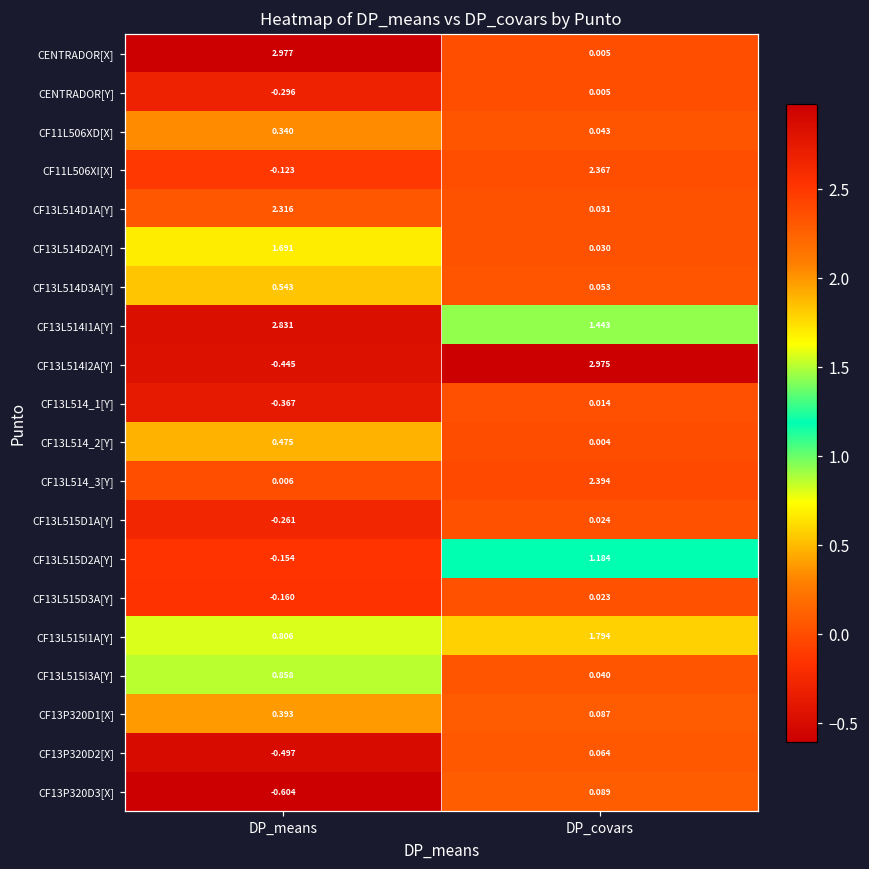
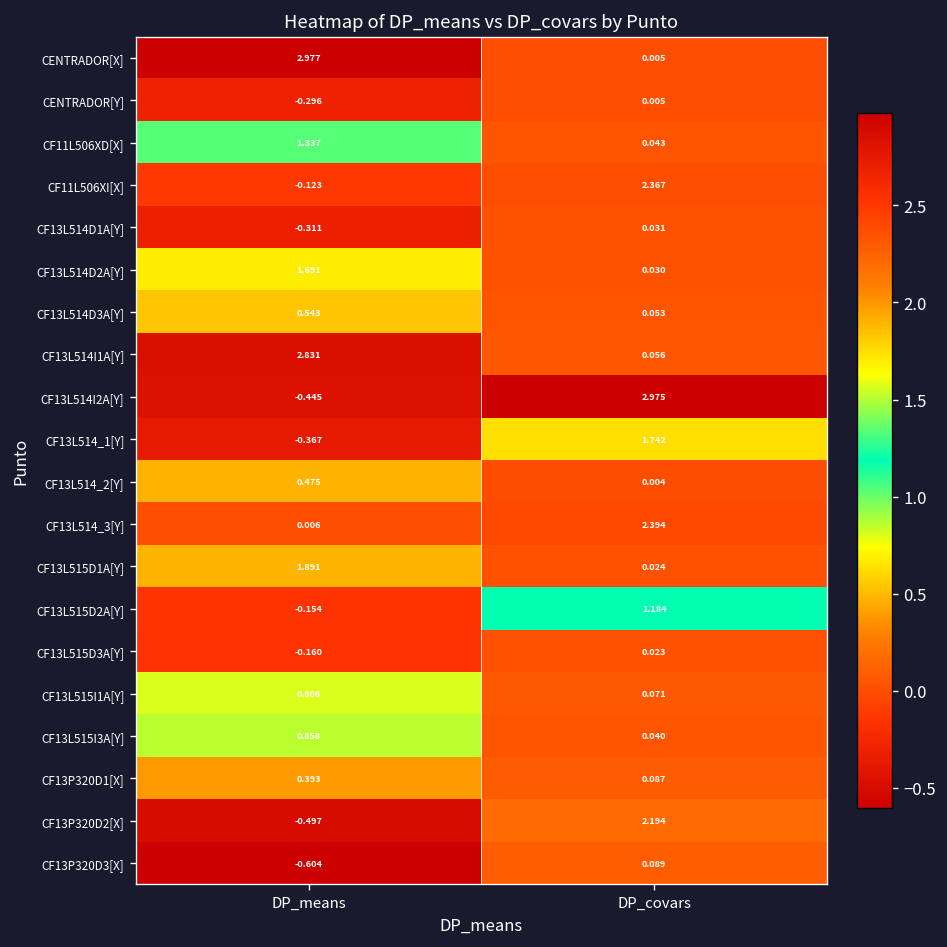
  {
    "CENTRADOR[X]": {
      "DP_means": 2.977,
      "DP_covars": 0.005
    },
    "CENTRADOR[Y]": {
      "DP_means": -0.296,
      "DP_covars": 0.005
    },
    "CF11L506XD[X]": {
-     "DP_means": 0.340,
+     "DP_means": 1.337,
      "DP_covars": 0.043
    },
    "CF11L506XI[X]": {
      "DP_means": -0.123,
      "DP_covars": 2.367
    },
    "CF13L514D1A[Y]": {
-     "DP_means": 2.316,
+     "DP_means": -0.311,
      "DP_covars": 0.031
    },
    "CF13L514D2A[Y]": {
      "DP_means": 1.691,
      "DP_covars": 0.030
    },
    "CF13L514D3A[Y]": {
      "DP_means": 0.543,
      "DP_covars": 0.053
    },
    "CF13L514I1A[Y]": {
      "DP_means": 2.831,
-     "DP_covars": 1.443
+     "DP_covars": 0.056
    },
    "CF13L514I2A[Y]": {
      "DP_means": -0.445,
      "DP_covars": 2.975
    },
    "CF13L514_1[Y]": {
      "DP_means": -0.367,
-     "DP_covars": 0.014
+     "DP_covars": 1.742
    },
    "CF13L514_2[Y]": {
      "DP_means": 0.475,
      "DP_covars": 0.004
    },
    "CF13L514_3[Y]": {
      "DP_means": 0.006,
      "DP_covars": 2.394
    },
    "CF13L515D1A[Y]": {
-     "DP_means": -0.261,
+     "DP_means": 1.891,
      "DP_covars": 0.024
    },
    "CF13L515D2A[Y]": {
      "DP_means": -0.154,
      "DP_covars": 1.184
    },
    "CF13L515D3A[Y]": {
      "DP_means": -0.160,
      "DP_covars": 0.023
    },
    "CF13L515I1A[Y]": {
      "DP_means": 0.806,
-     "DP_covars": 1.794
+     "DP_covars": 0.071
    },
    "CF13L515I3A[Y]": {
      "DP_means": 0.858,
      "DP_covars": 0.040
    },
    "CF13P320D1[X]": {
      "DP_means": 0.393,
      "DP_covars": 0.087
    },
    "CF13P320D2[X]": {
      "DP_means": -0.497,
-     "DP_covars": 0.064
+     "DP_covars": 2.194
    },
    "CF13P320D3[X]": {
      "DP_means": -0.604,
      "DP_covars": 0.089
    }
  }
